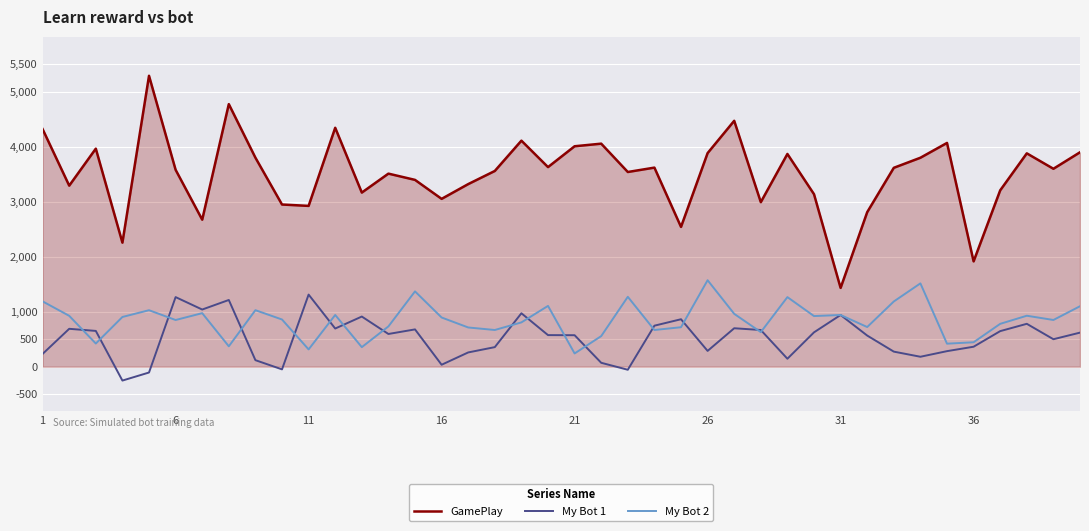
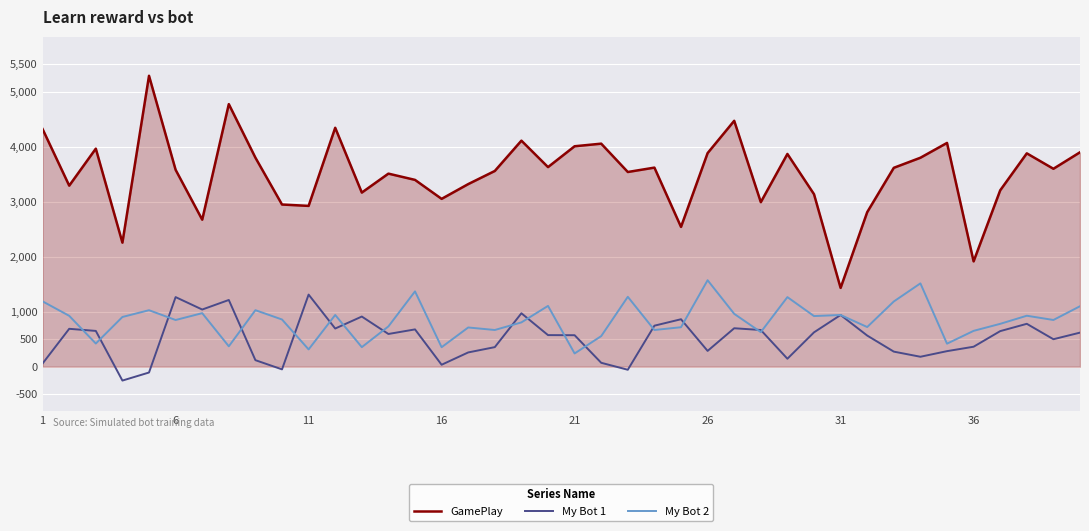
  {
    "GamePlay": {
      "1": "4,300",
      "6": "3,600",
      "11": "2,900",
      "16": "3,100",
      "21": "4,000",
      "26": "3,900",
      "31": "1,400",
      "36": "1,900"
    },
    "My Bot 1": {
-     "1": "200",
+     "1": "100",
      "6": "1,300",
      "11": "1,300",
      "16": "0",
      "21": "600",
      "26": "300",
      "36": "400"
    },
    "My Bot 2": {
      "1": "1,200",
      "6": "800",
      "11": "300",
-     "16": "900",
+     "16": "400",
      "21": "200",
      "26": "1,600",
-     "36": "400"
+     "36": "700"
    }
  }
